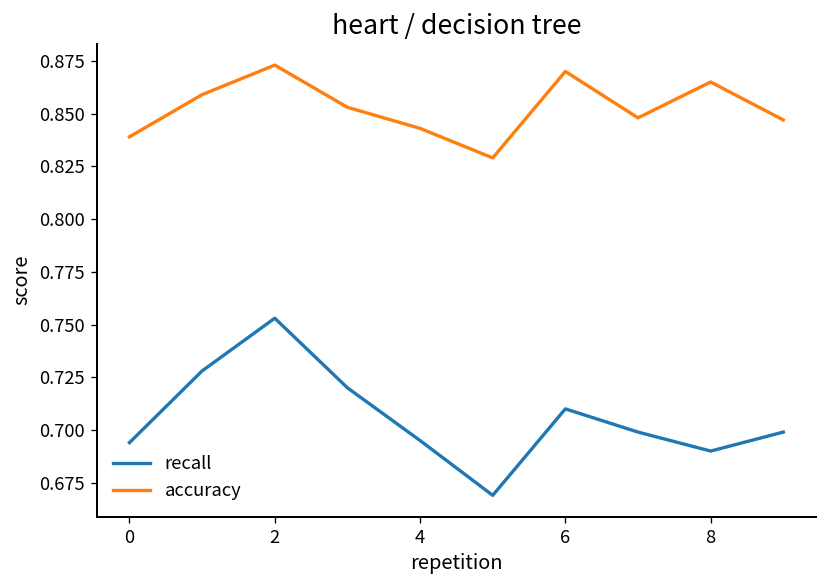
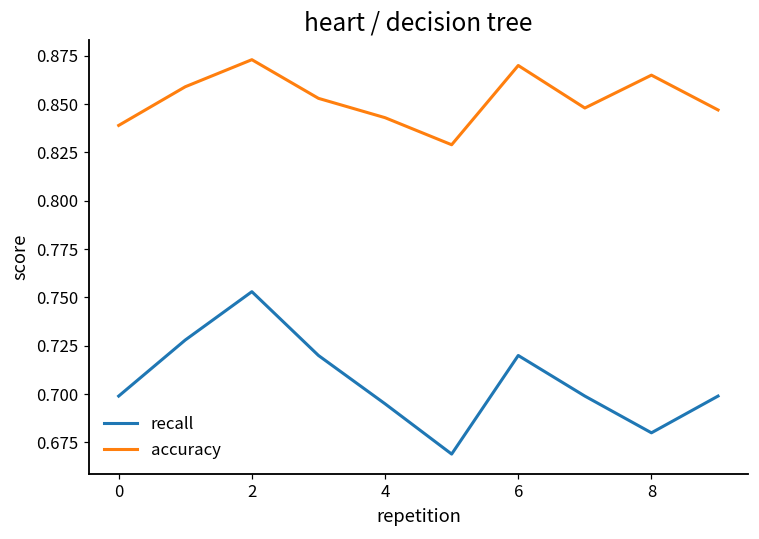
  {
    "recall": {
-     "0": 0.694,
+     "0": 0.699,
      "2": 0.753,
      "4": 0.695,
-     "6": 0.71,
-     "8": 0.69
+     "6": 0.72,
+     "8": 0.68
    },
    "accuracy": {
      "0": 0.839,
      "2": 0.873,
      "4": 0.843,
      "6": 0.870,
      "8": 0.865
    }
  }
